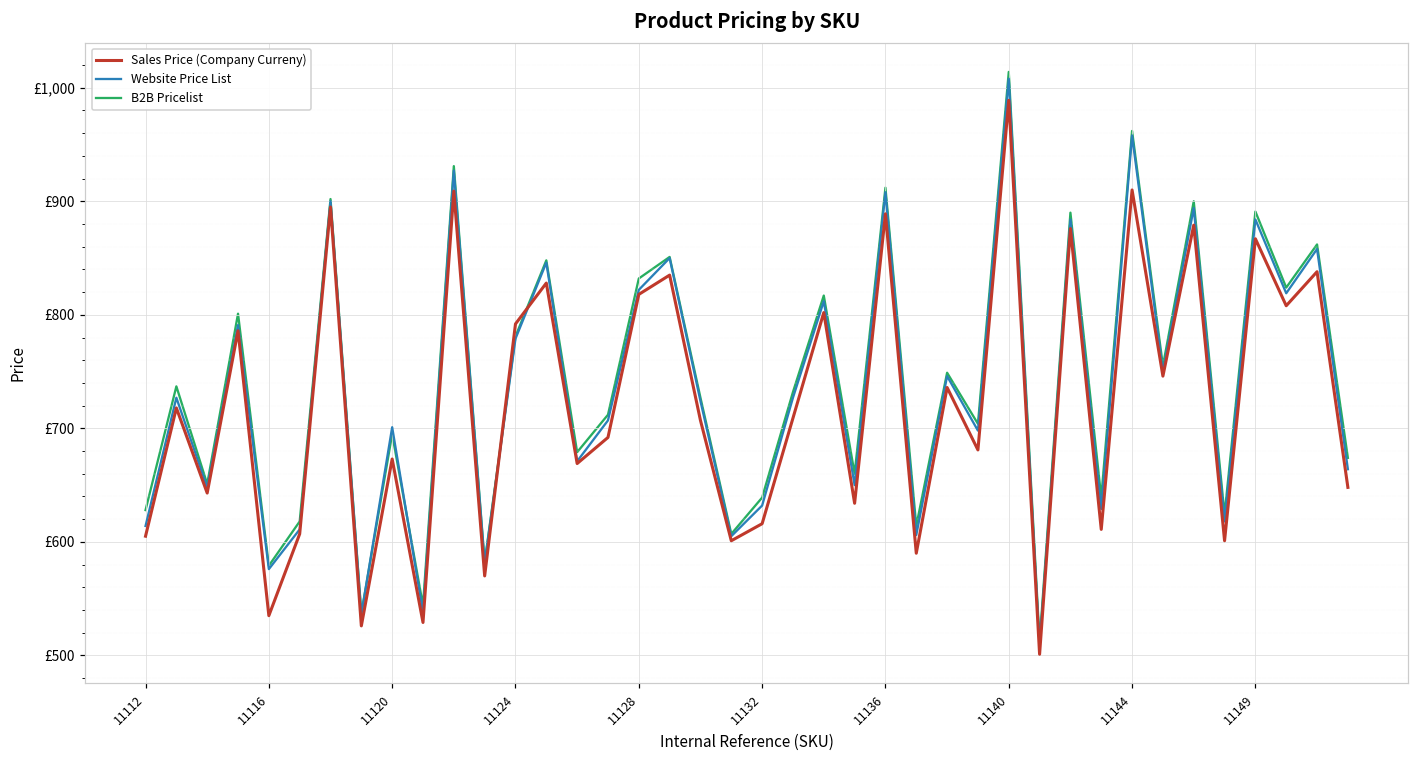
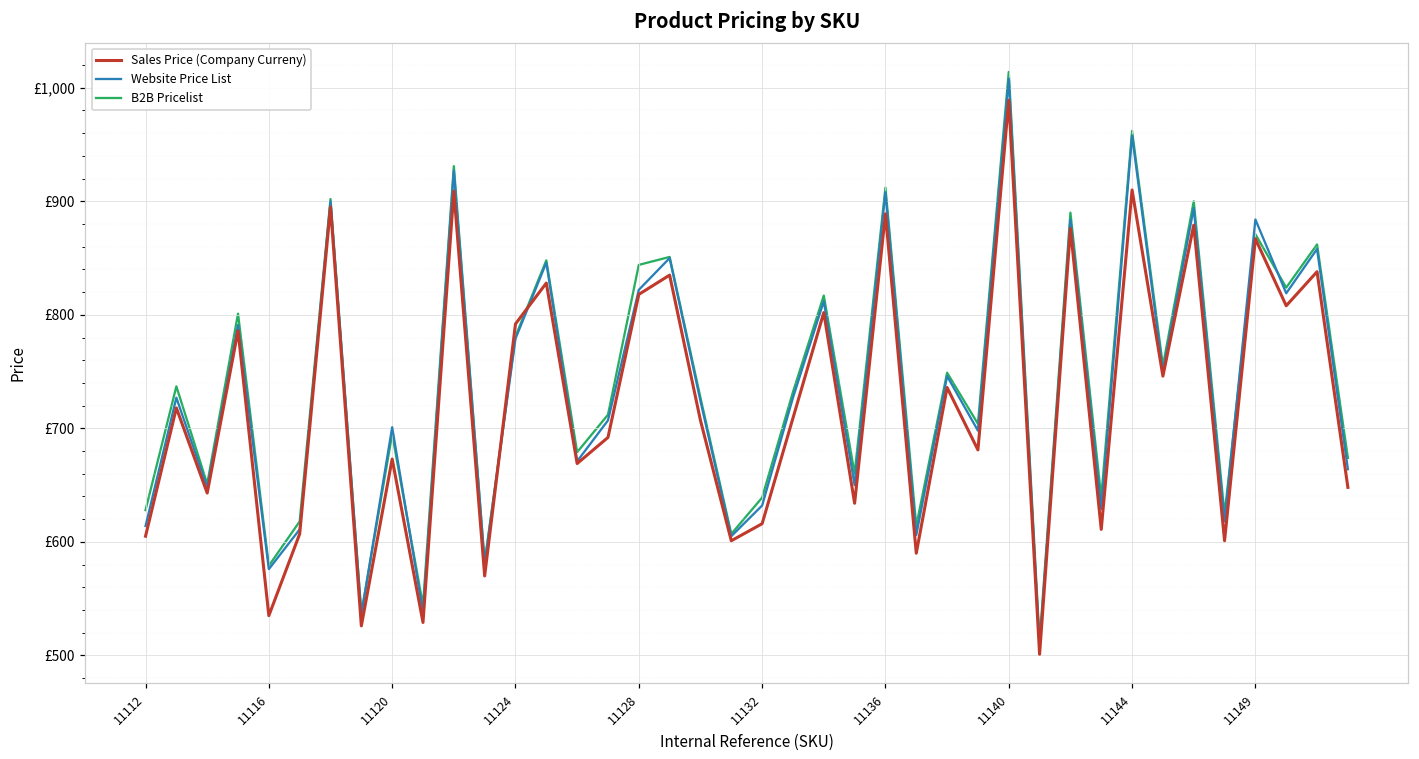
  {
    "Sales Price (Company Curreny)": {
      "11112": "£605",
      "11116": "£535",
      "11120": "£673",
      "11124": "£792",
      "11128": "£818",
      "11132": "£616",
      "11136": "£889",
      "11140": "£989",
      "11144": "£910",
      "11149": "£867"
    },
    "Website Price List": {
      "11112": "£614",
      "11116": "£576",
      "11120": "£701",
      "11128": "£822",
      "11132": "£632",
      "11136": "£908",
      "11140": "£1,008",
      "11144": "£958",
      "11149": "£884"
    },
    "B2B Pricelist": {
      "11112": "£628",
      "11116": "£579",
      "11120": "£695",
-     "11128": "£832",
+     "11128": "£844",
      "11132": "£639",
      "11136": "£912",
      "11140": "£1,014",
      "11144": "£962",
-     "11149": "£891"
+     "11149": "£871"
    }
  }
